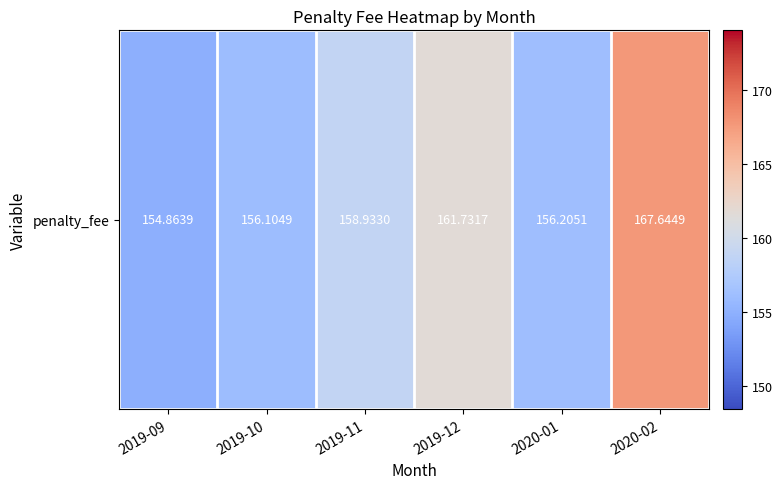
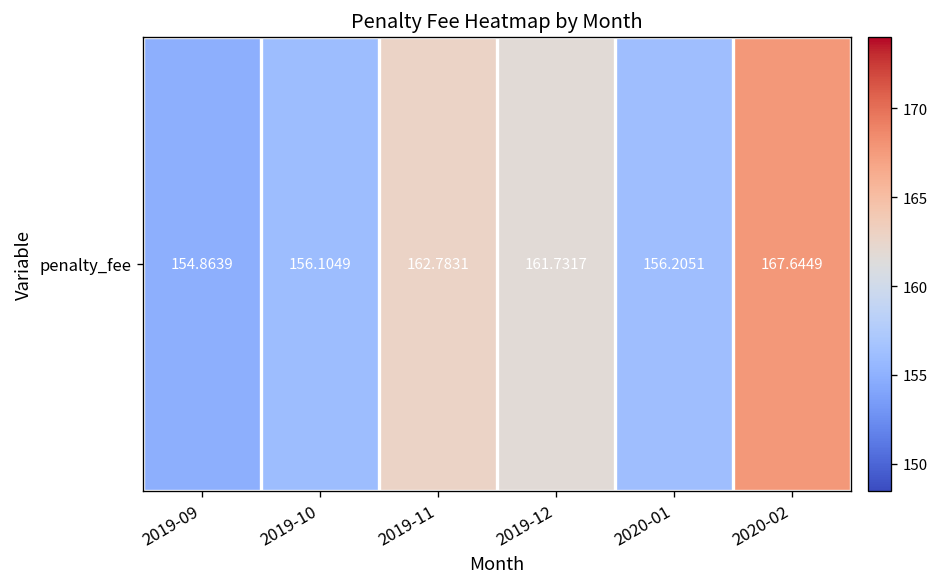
  {
    "penalty_fee": {
      "2019-09": 154.8639,
      "2019-10": 156.1049,
-     "2019-11": 158.9330,
+     "2019-11": 162.7831,
      "2020-01": 156.2051,
      "2020-02": 167.6449
    }
  }
